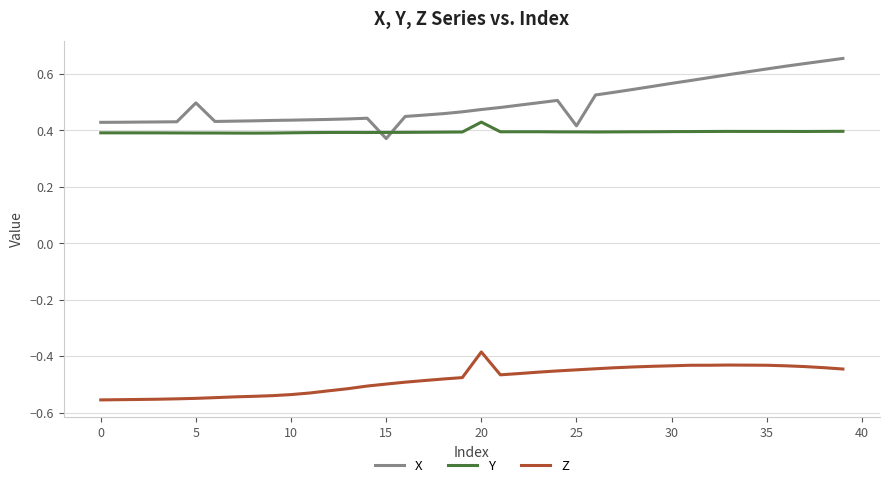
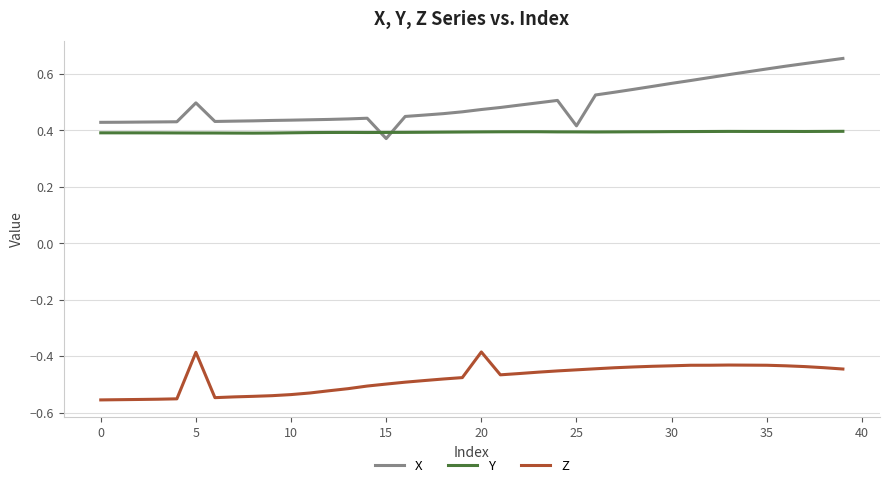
  {
    "X": {
      "0": 0.43,
      "5": 0.50,
      "10": 0.44,
      "15": 0.37,
      "20": 0.47,
      "25": 0.42,
      "30": 0.57,
      "35": 0.62
    },
    "Y": {
      "0": 0.39,
      "5": 0.39,
      "10": 0.39,
      "15": 0.39,
-     "20": 0.43,
+     "20": 0.40,
      "25": 0.39,
      "30": 0.40,
      "35": 0.40
    },
    "Z": {
      "0": -0.56,
-     "5": -0.55,
+     "5": -0.39,
      "10": -0.54,
      "15": -0.50,
      "20": -0.39,
      "25": -0.45,
      "30": -0.43,
      "35": -0.43
    }
  }
